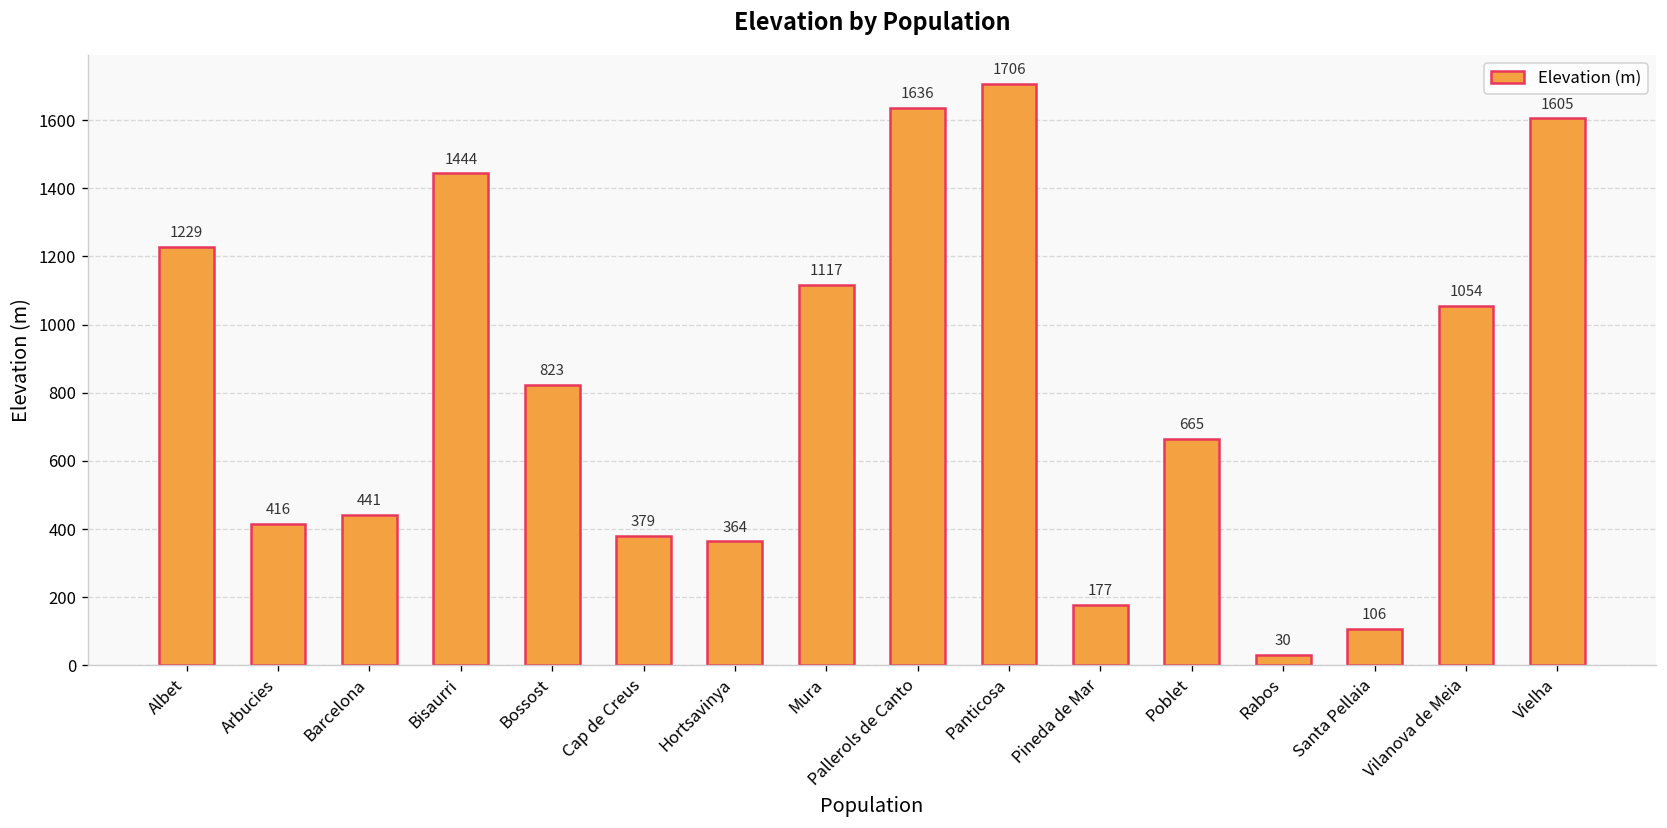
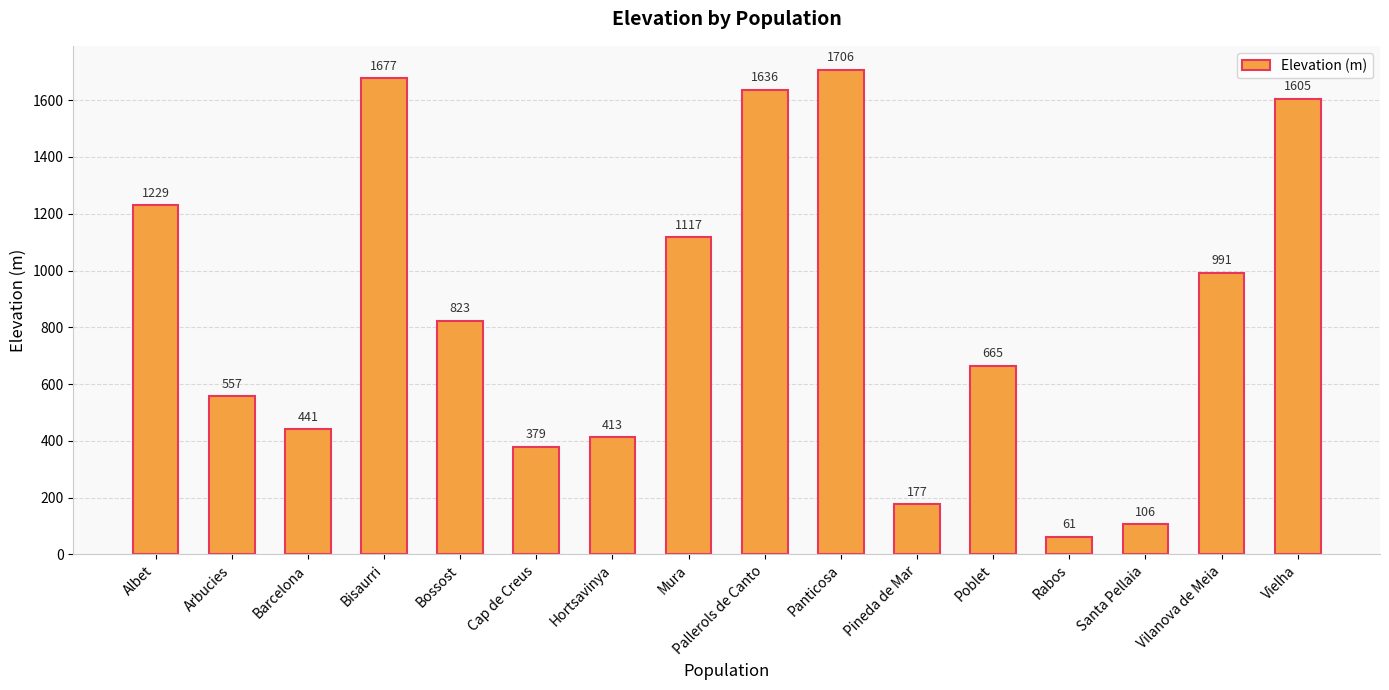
  {
    "Albet": 1229,
-   "Arbucies": 416,
+   "Arbucies": 557,
    "Barcelona": 441,
-   "Bisaurri": 1444,
+   "Bisaurri": 1677,
    "Bossost": 823,
    "Cap de Creus": 379,
-   "Hortsavinya": 364,
+   "Hortsavinya": 413,
    "Mura": 1117,
    "Pallerols de Canto": 1636,
    "Panticosa": 1706,
    "Pineda de Mar": 177,
    "Poblet": 665,
-   "Rabos": 30,
+   "Rabos": 61,
    "Santa Pellaia": 106,
-   "Vilanova de Meia": 1054,
+   "Vilanova de Meia": 991,
    "Vielha": 1605
  }
